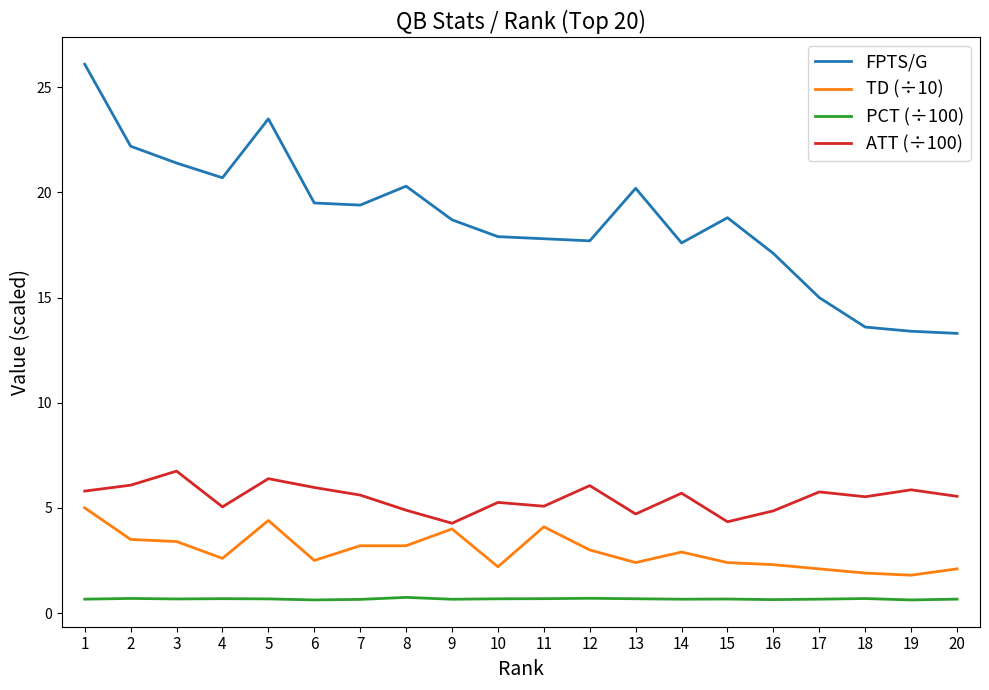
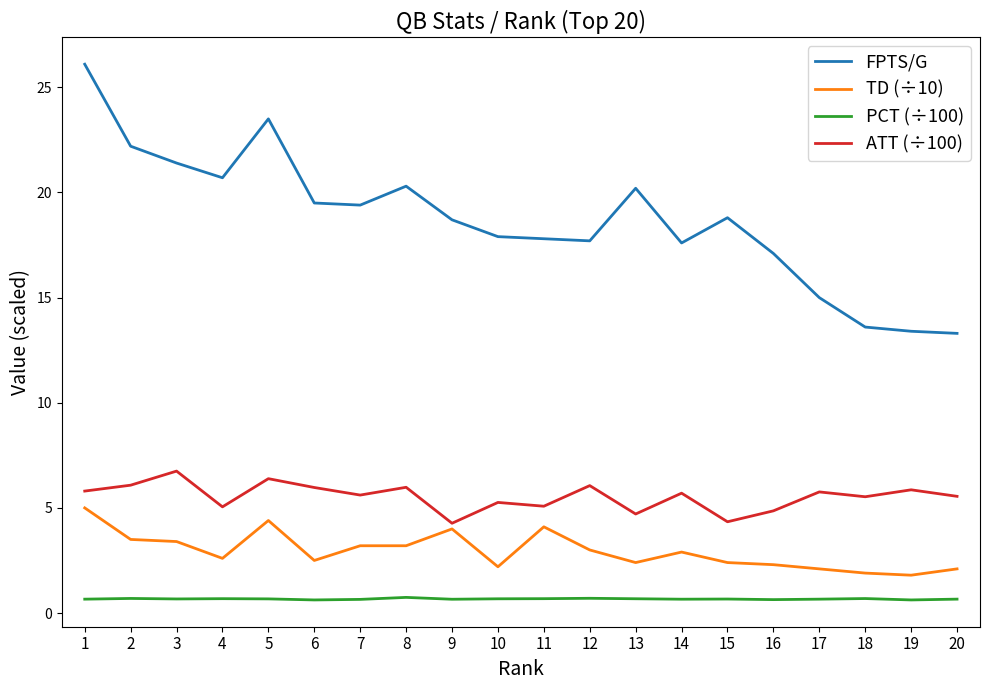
  {
    "FPTS/G": {
      "1": 26.1,
      "2": 22.2,
      "3": 21.4,
      "4": 20.7,
      "5": 23.5,
      "6": 19.5,
      "7": 19.4,
      "8": 20.3,
      "9": 18.7,
      "10": 17.9,
      "11": 17.8,
      "12": 17.7,
      "13": 20.2,
      "14": 17.6,
      "15": 18.8,
      "16": 17.1,
      "17": 15.0,
      "18": 13.6,
      "19": 13.4,
      "20": 13.3
    },
    "TD (÷10)": {
      "1": 5.0,
      "2": 3.5,
      "3": 3.4,
      "4": 2.6,
      "5": 4.4,
      "6": 2.5,
      "7": 3.2,
      "8": 3.2,
      "9": 4.0,
      "10": 2.2,
      "11": 4.1,
      "12": 3.0,
      "13": 2.4,
      "14": 2.9,
      "15": 2.4,
      "16": 2.3,
      "17": 2.1,
      "18": 1.9,
      "19": 1.8,
      "20": 2.1
    },
    "PCT (÷100)": {
      "1": 0.7,
      "2": 0.7,
      "3": 0.7,
      "4": 0.7,
      "5": 0.7,
      "6": 0.6,
      "7": 0.6,
      "8": 0.7,
      "9": 0.7,
      "10": 0.7,
      "11": 0.7,
      "12": 0.7,
      "13": 0.7,
      "14": 0.7,
      "15": 0.7,
      "16": 0.6,
      "17": 0.7,
      "18": 0.7,
      "19": 0.6,
      "20": 0.7
    },
    "ATT (÷100)": {
      "1": 5.8,
      "2": 6.1,
      "3": 6.8,
      "4": 5.1,
      "5": 6.4,
      "6": 6.0,
      "7": 5.6,
-     "8": 4.9,
+     "8": 6.0,
      "9": 4.3,
      "10": 5.3,
      "11": 5.1,
      "12": 6.1,
      "13": 4.7,
      "14": 5.7,
      "15": 4.3,
      "16": 4.9,
      "17": 5.8,
      "18": 5.5,
      "19": 5.9,
      "20": 5.6
    }
  }
